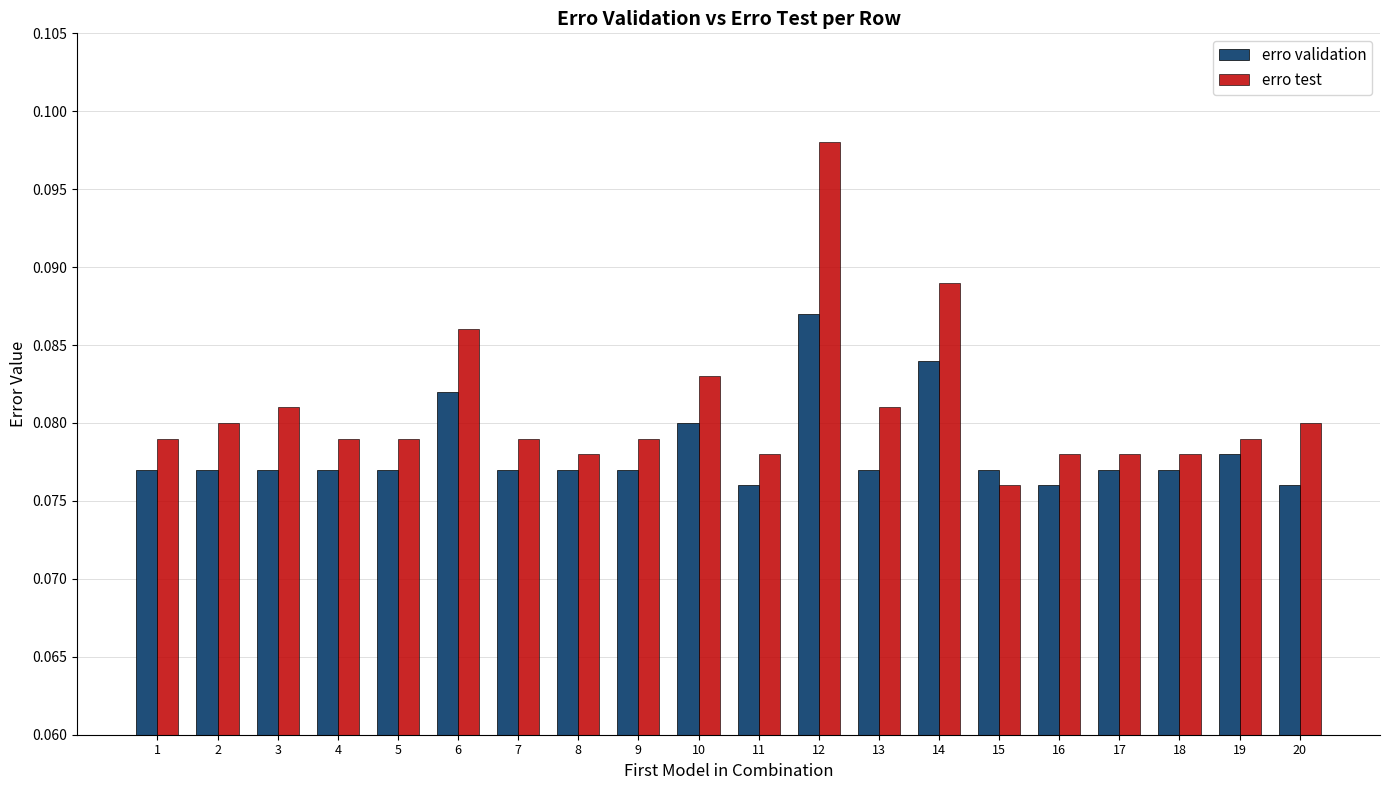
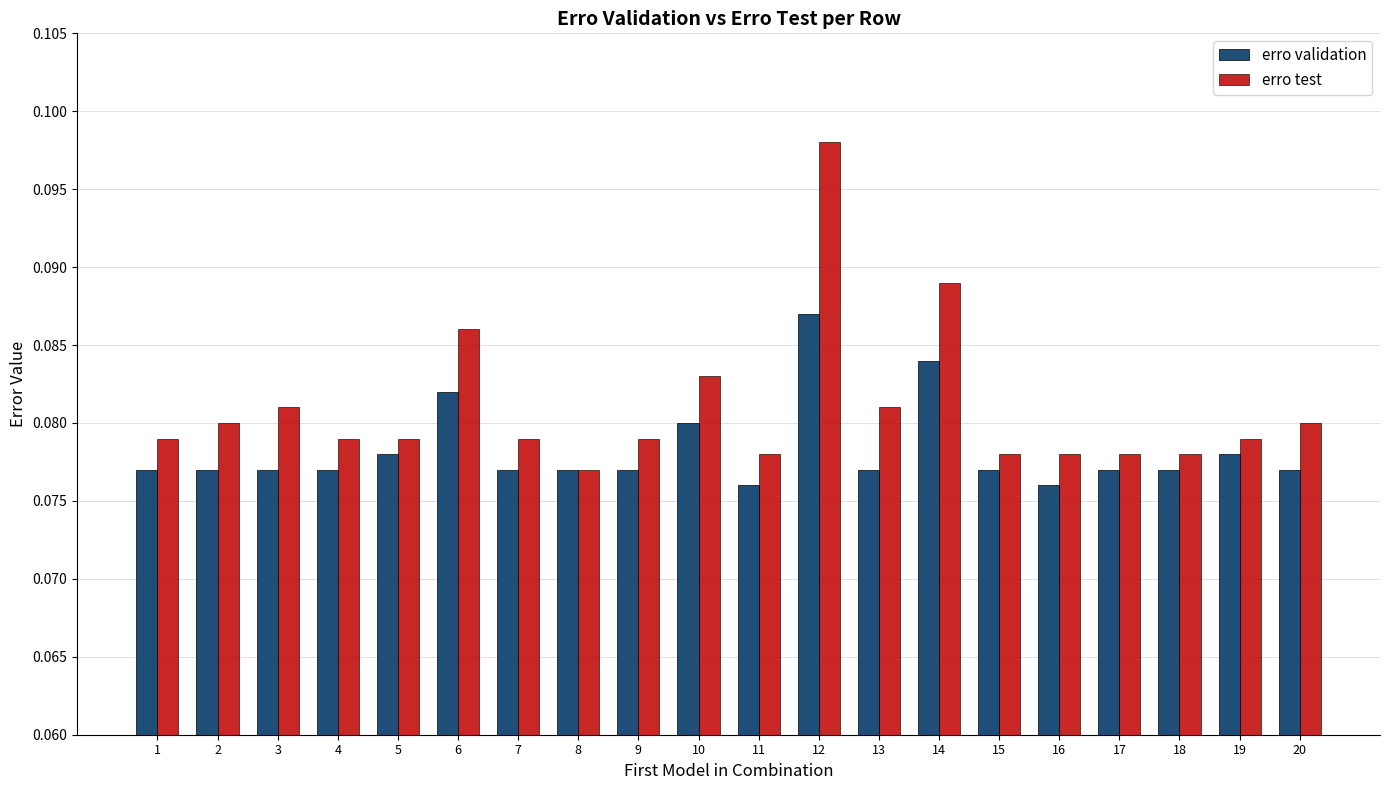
  {
    "erro validation": {
      "1": 0.077,
      "2": 0.077,
      "3": 0.077,
      "4": 0.077,
-     "5": 0.077,
+     "5": 0.078,
      "6": 0.082,
      "7": 0.077,
      "8": 0.077,
      "9": 0.077,
      "10": 0.080,
      "11": 0.076,
      "12": 0.087,
      "13": 0.077,
      "14": 0.084,
      "15": 0.077,
      "16": 0.076,
      "17": 0.077,
      "18": 0.077,
      "19": 0.078,
-     "20": 0.076
+     "20": 0.077
    },
    "erro test": {
      "1": 0.079,
      "2": 0.080,
      "3": 0.081,
      "4": 0.079,
      "5": 0.079,
      "6": 0.086,
      "7": 0.079,
-     "8": 0.078,
+     "8": 0.077,
      "9": 0.079,
      "10": 0.083,
      "11": 0.078,
      "12": 0.098,
      "13": 0.081,
      "14": 0.089,
-     "15": 0.076,
+     "15": 0.078,
      "16": 0.078,
      "17": 0.078,
      "18": 0.078,
      "19": 0.079,
      "20": 0.080
    }
  }
